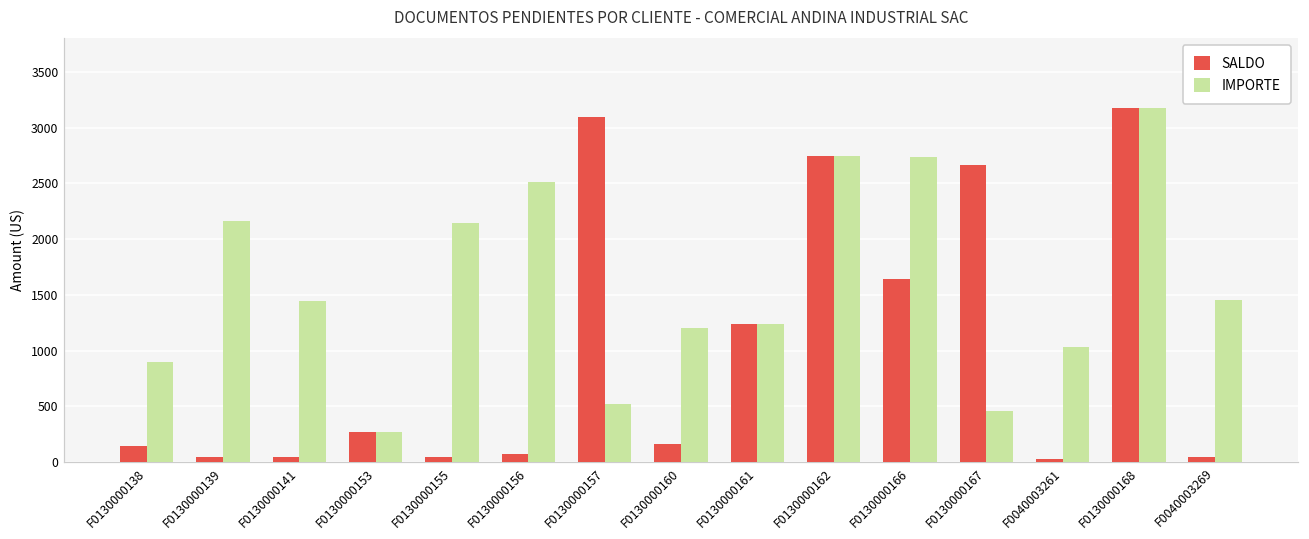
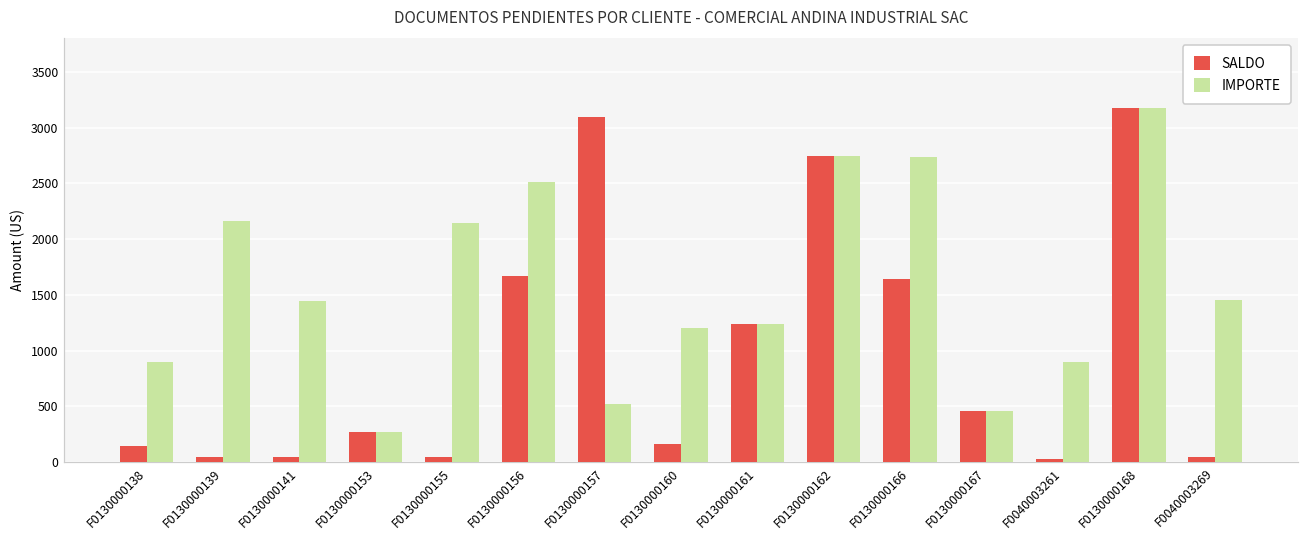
  {
    "SALDO": {
      "F0130000138": 150,
      "F0130000139": 40,
      "F0130000141": 40,
      "F0130000153": 270,
      "F0130000155": 40,
-     "F0130000156": 70,
+     "F0130000156": 1670,
      "F0130000157": 3100,
      "F0130000160": 160,
      "F0130000161": 1240,
      "F0130000162": 2750,
      "F0130000166": 1640,
-     "F0130000167": 2660,
+     "F0130000167": 460,
      "F0040003261": 30,
      "F0130000168": 3180,
      "F0040003269": 40
    },
    "IMPORTE": {
      "F0130000138": 900,
      "F0130000139": 2160,
      "F0130000141": 1440,
      "F0130000153": 270,
      "F0130000155": 2150,
      "F0130000156": 2510,
      "F0130000157": 520,
      "F0130000160": 1200,
      "F0130000161": 1240,
      "F0130000162": 2750,
      "F0130000166": 2730,
      "F0130000167": 460,
-     "F0040003261": 1040,
+     "F0040003261": 900,
      "F0130000168": 3180,
      "F0040003269": 1450
    }
  }
